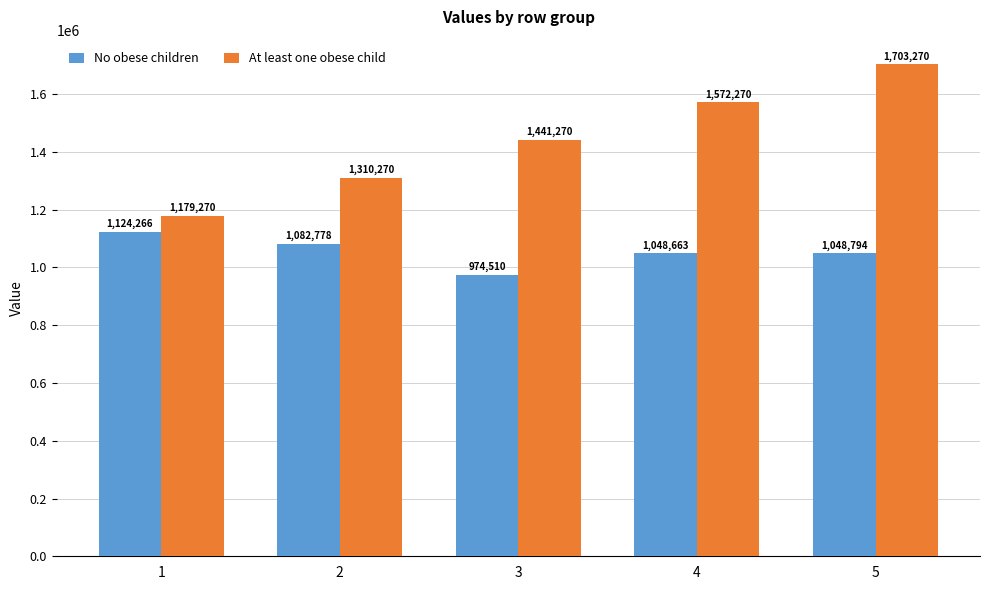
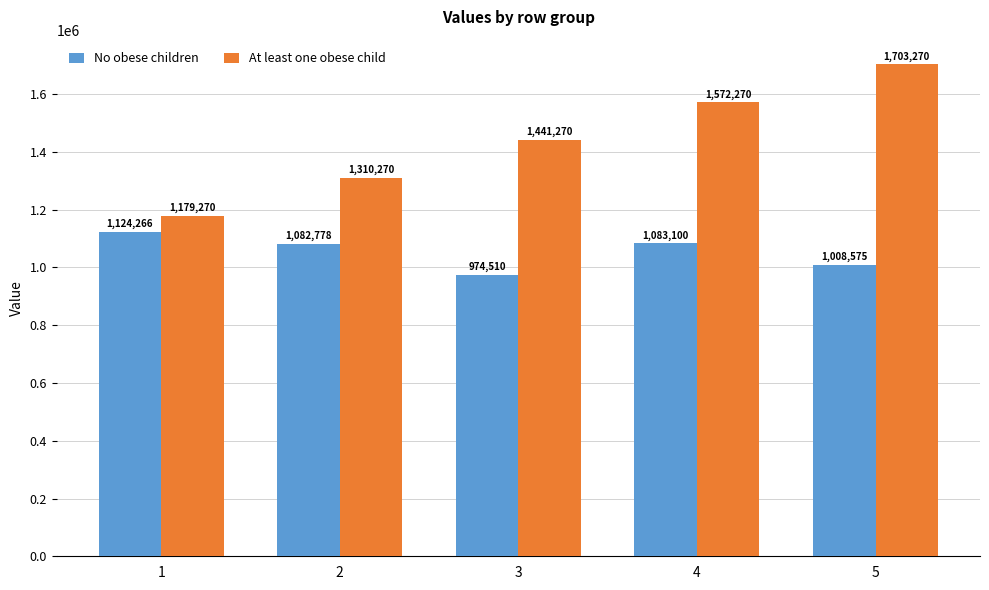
  {
    "No obese children": {
      "1": "1,124,266",
      "2": "1,082,778",
      "3": "974,510",
-     "4": "1,048,663",
-     "5": "1,048,794"
+     "4": "1,083,100",
+     "5": "1,008,575"
    },
    "At least one obese child": {
      "1": "1,179,270",
      "2": "1,310,270",
      "3": "1,441,270",
      "4": "1,572,270",
      "5": "1,703,270"
    }
  }
